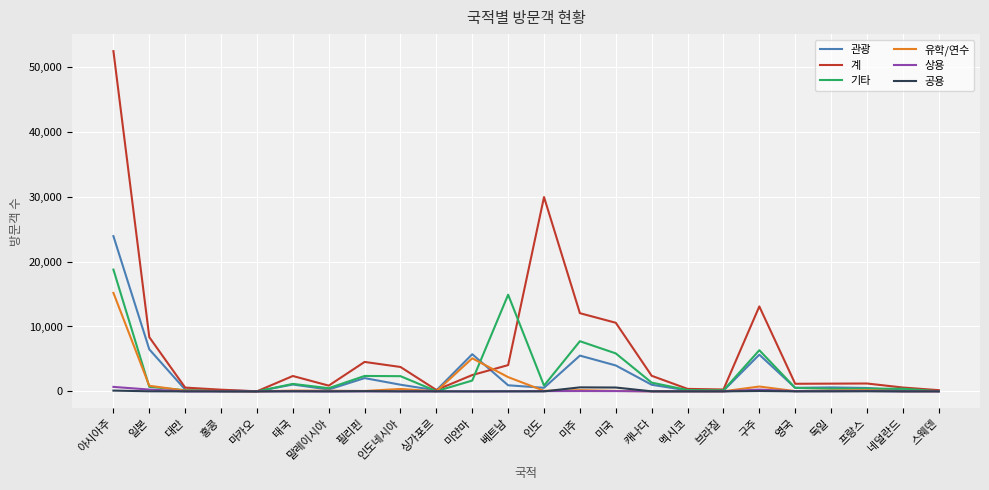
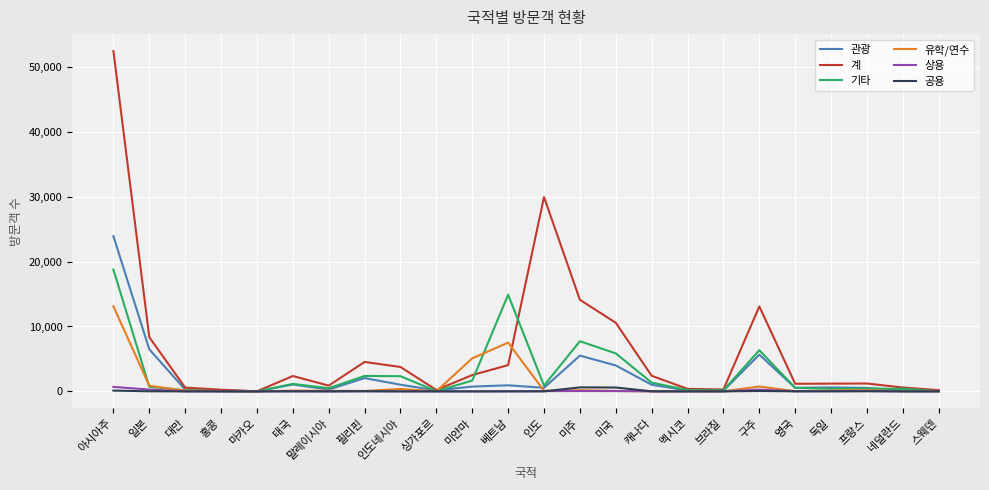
  {
    "관광": {
      "아시아주": "24,000",
      "일본": "6,000",
      "인도네시아": "1,000",
-     "미얀마": "6,000",
+     "미얀마": "1,000",
      "베트남": "1,000",
      "미주": "6,000",
      "미국": "4,000",
      "구주": "6,000"
    },
    "계": {
      "아시아주": "52,000",
      "일본": "8,000",
      "태국": "2,000",
      "말레이시아": "1,000",
      "필리핀": "5,000",
      "인도네시아": "4,000",
      "미얀마": "3,000",
      "베트남": "4,000",
      "인도": "30,000",
-     "미주": "12,000",
+     "미주": "14,000",
      "미국": "11,000",
      "캐나다": "2,000",
      "구주": "13,000",
      "영국": "1,000",
      "독일": "1,000",
      "프랑스": "1,000"
    },
    "기타": {
      "아시아주": "19,000",
      "인도네시아": "2,000",
      "미얀마": "2,000",
      "베트남": "15,000",
      "미주": "8,000",
      "미국": "6,000",
      "구주": "6,000"
    },
    "유학/연수": {
-     "아시아주": "15,000",
+     "아시아주": "13,000",
      "미얀마": "5,000",
-     "베트남": "2,000",
+     "베트남": "8,000",
      "구주": "1,000"
    },
    "상용": {
      "아시아주": "1,000"
    },
    "공용": {
      "아시아주": "0",
      "미주": "1,000",
      "미국": "1,000"
    }
  }
